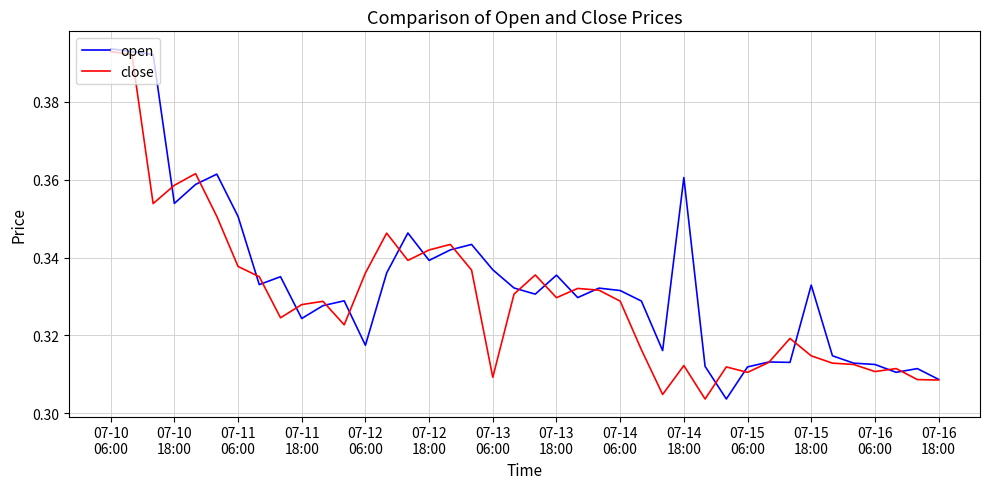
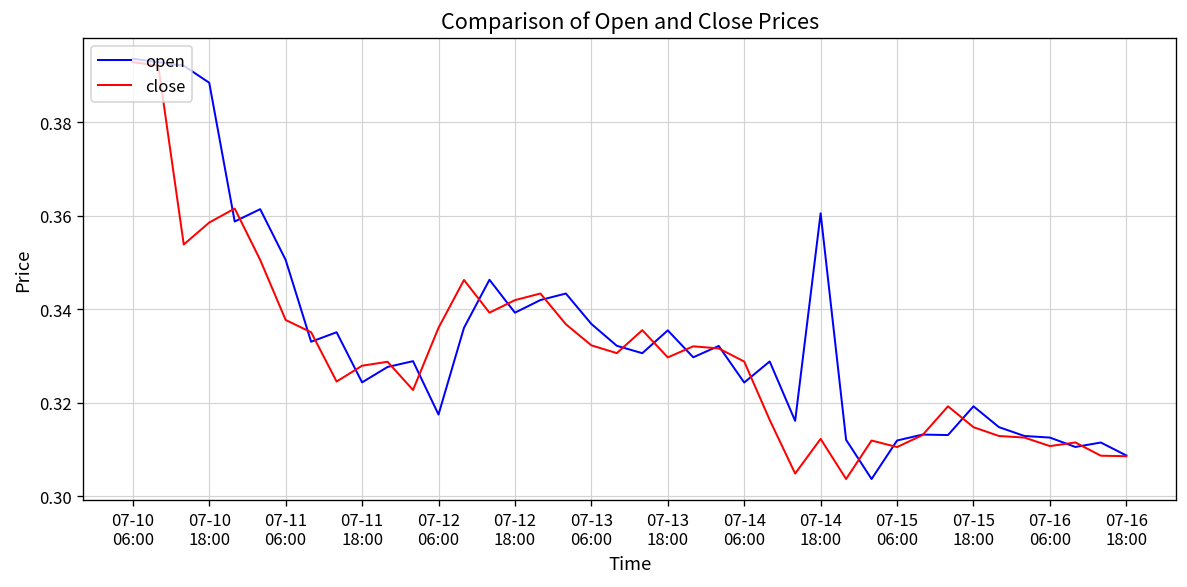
  {
    "open": {
-     "07-10 18:00": 0.354,
+     "07-10 18:00": 0.388,
      "07-11 06:00": 0.351,
      "07-11 18:00": 0.324,
      "07-12 06:00": 0.317,
      "07-12 18:00": 0.339,
      "07-13 06:00": 0.337,
      "07-13 18:00": 0.335,
-     "07-14 06:00": 0.332,
+     "07-14 06:00": 0.324,
      "07-14 18:00": 0.361,
      "07-15 06:00": 0.312,
-     "07-15 18:00": 0.333,
+     "07-15 18:00": 0.319,
      "07-16 06:00": 0.313
    },
    "close": {
      "07-10 18:00": 0.359,
      "07-11 06:00": 0.338,
      "07-11 18:00": 0.328,
      "07-12 06:00": 0.336,
      "07-12 18:00": 0.342,
-     "07-13 06:00": 0.309,
+     "07-13 06:00": 0.332,
      "07-13 18:00": 0.330,
      "07-14 06:00": 0.329,
      "07-14 18:00": 0.312,
      "07-15 06:00": 0.311,
      "07-15 18:00": 0.315,
      "07-16 06:00": 0.311
    }
  }
